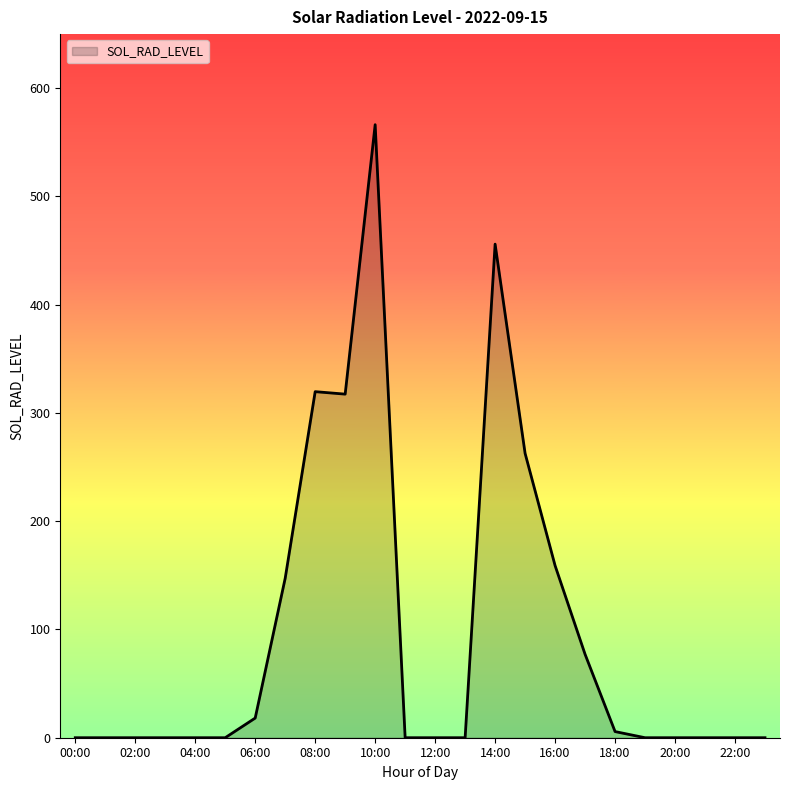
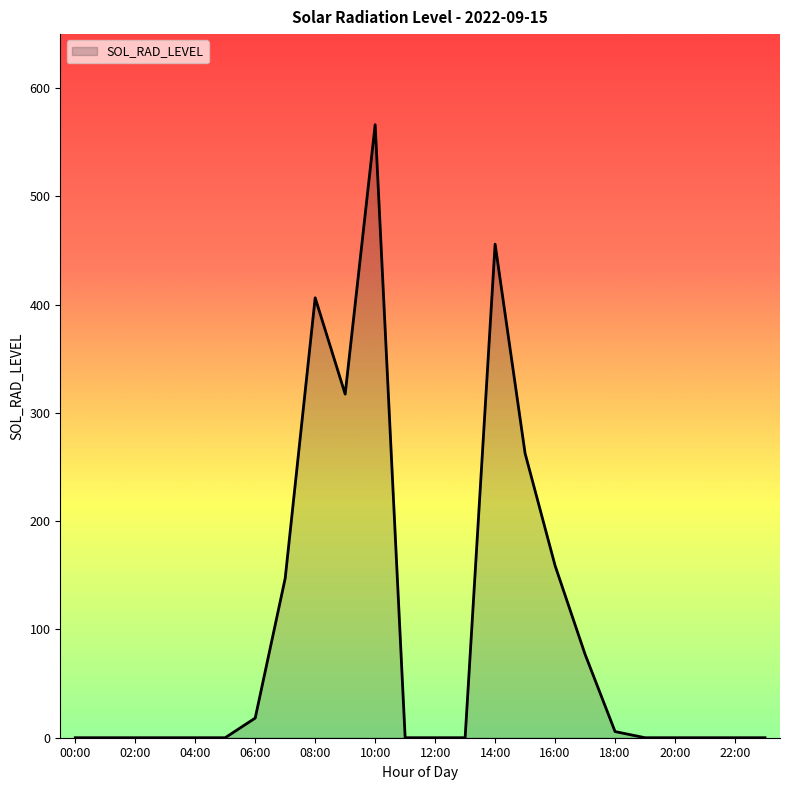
  {
    "00:00": 0,
    "02:00": 0,
    "04:00": 0,
    "06:00": 18,
-   "08:00": 320,
+   "08:00": 406,
    "10:00": 566,
    "12:00": 0,
    "14:00": 456,
    "16:00": 159,
    "18:00": 6,
    "20:00": 0,
    "22:00": 0
  }
